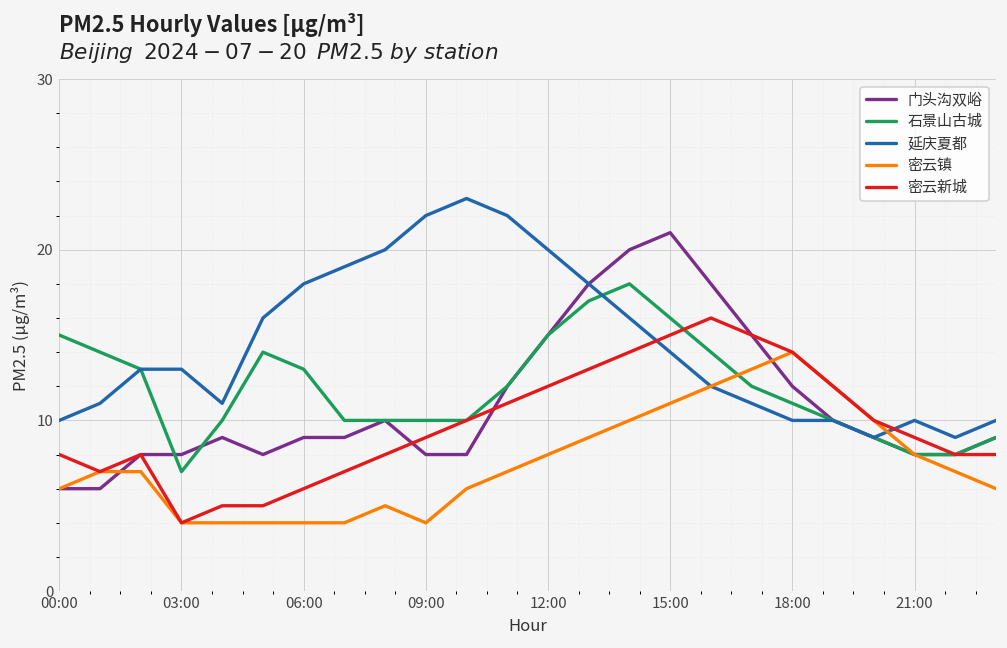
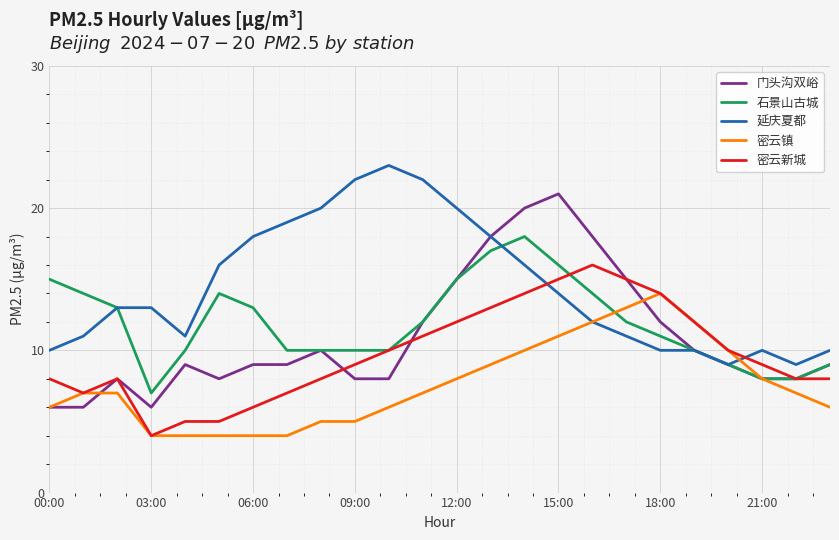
  {
    "门头沟双峪": {
-     "03:00": 8,
+     "03:00": 6,
      "06:00": 9,
      "09:00": 8,
      "15:00": 21,
      "18:00": 12
    },
    "石景山古城": {
      "00:00": 15,
      "03:00": 7,
      "06:00": 13,
      "09:00": 10,
      "15:00": 16,
      "18:00": 11
    },
    "延庆夏都": {
      "00:00": 10,
      "03:00": 13,
      "06:00": 18,
      "09:00": 22,
      "12:00": 20,
      "15:00": 14,
      "18:00": 10,
      "21:00": 10
    },
    "密云镇": {
      "06:00": 4,
-     "09:00": 4,
+     "09:00": 5,
      "12:00": 8,
      "15:00": 11
    },
    "密云新城": {
      "00:00": 8,
      "06:00": 6,
      "09:00": 9,
      "12:00": 12,
      "15:00": 15,
      "21:00": 9
    }
  }
